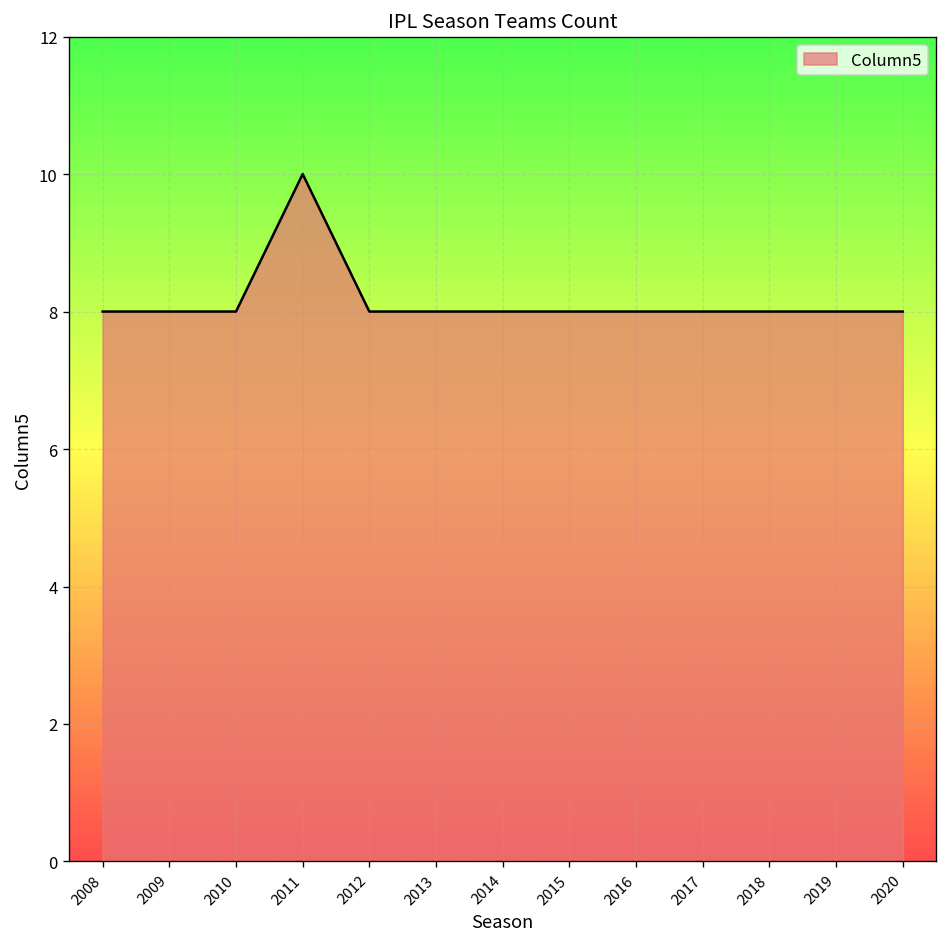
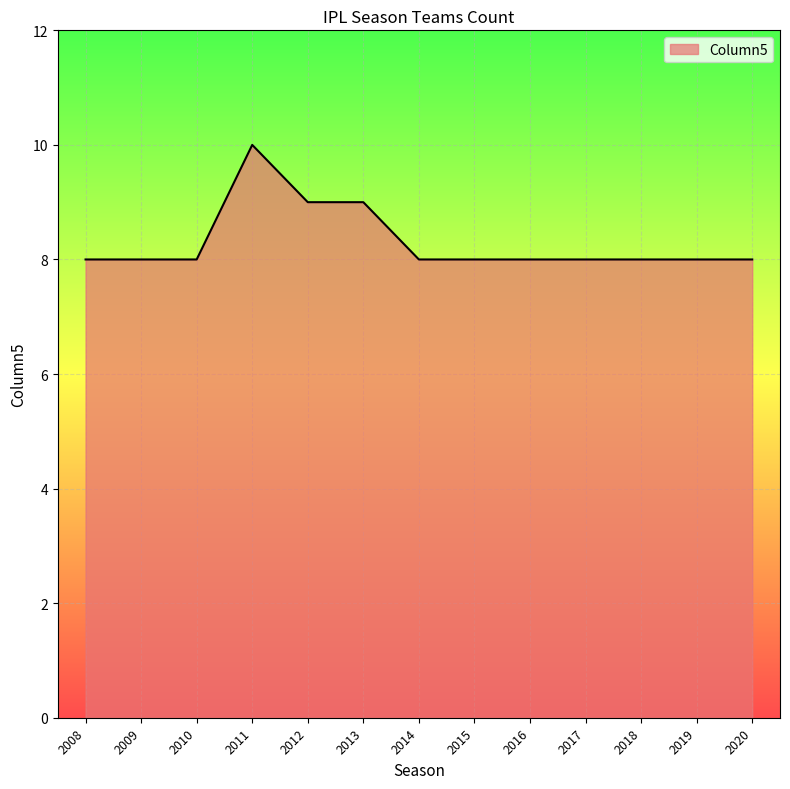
  {
    "2008": 8,
    "2009": 8,
    "2010": 8,
    "2011": 10,
-   "2012": 8,
-   "2013": 8,
+   "2012": 9,
+   "2013": 9,
    "2014": 8,
    "2015": 8,
    "2016": 8,
    "2017": 8,
    "2018": 8,
    "2019": 8,
    "2020": 8
  }
